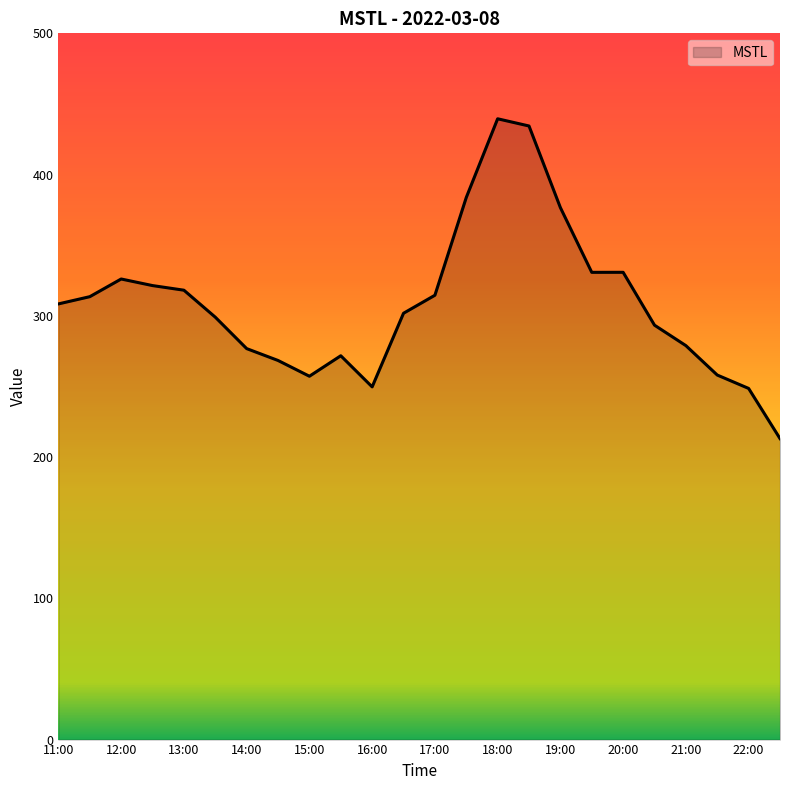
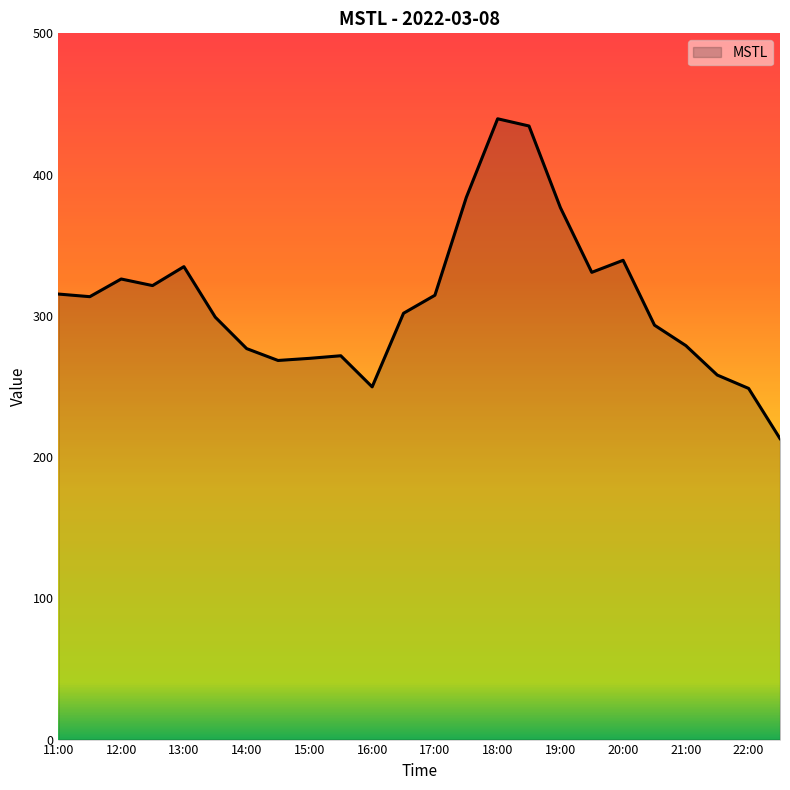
  {
-   "11:00": 308,
+   "11:00": 315,
    "12:00": 326,
-   "13:00": 318,
+   "13:00": 335,
    "14:00": 277,
-   "15:00": 257,
+   "15:00": 270,
    "16:00": 250,
    "17:00": 315,
    "18:00": 440,
    "19:00": 377,
-   "20:00": 331,
+   "20:00": 339,
    "21:00": 279,
    "22:00": 249
  }
